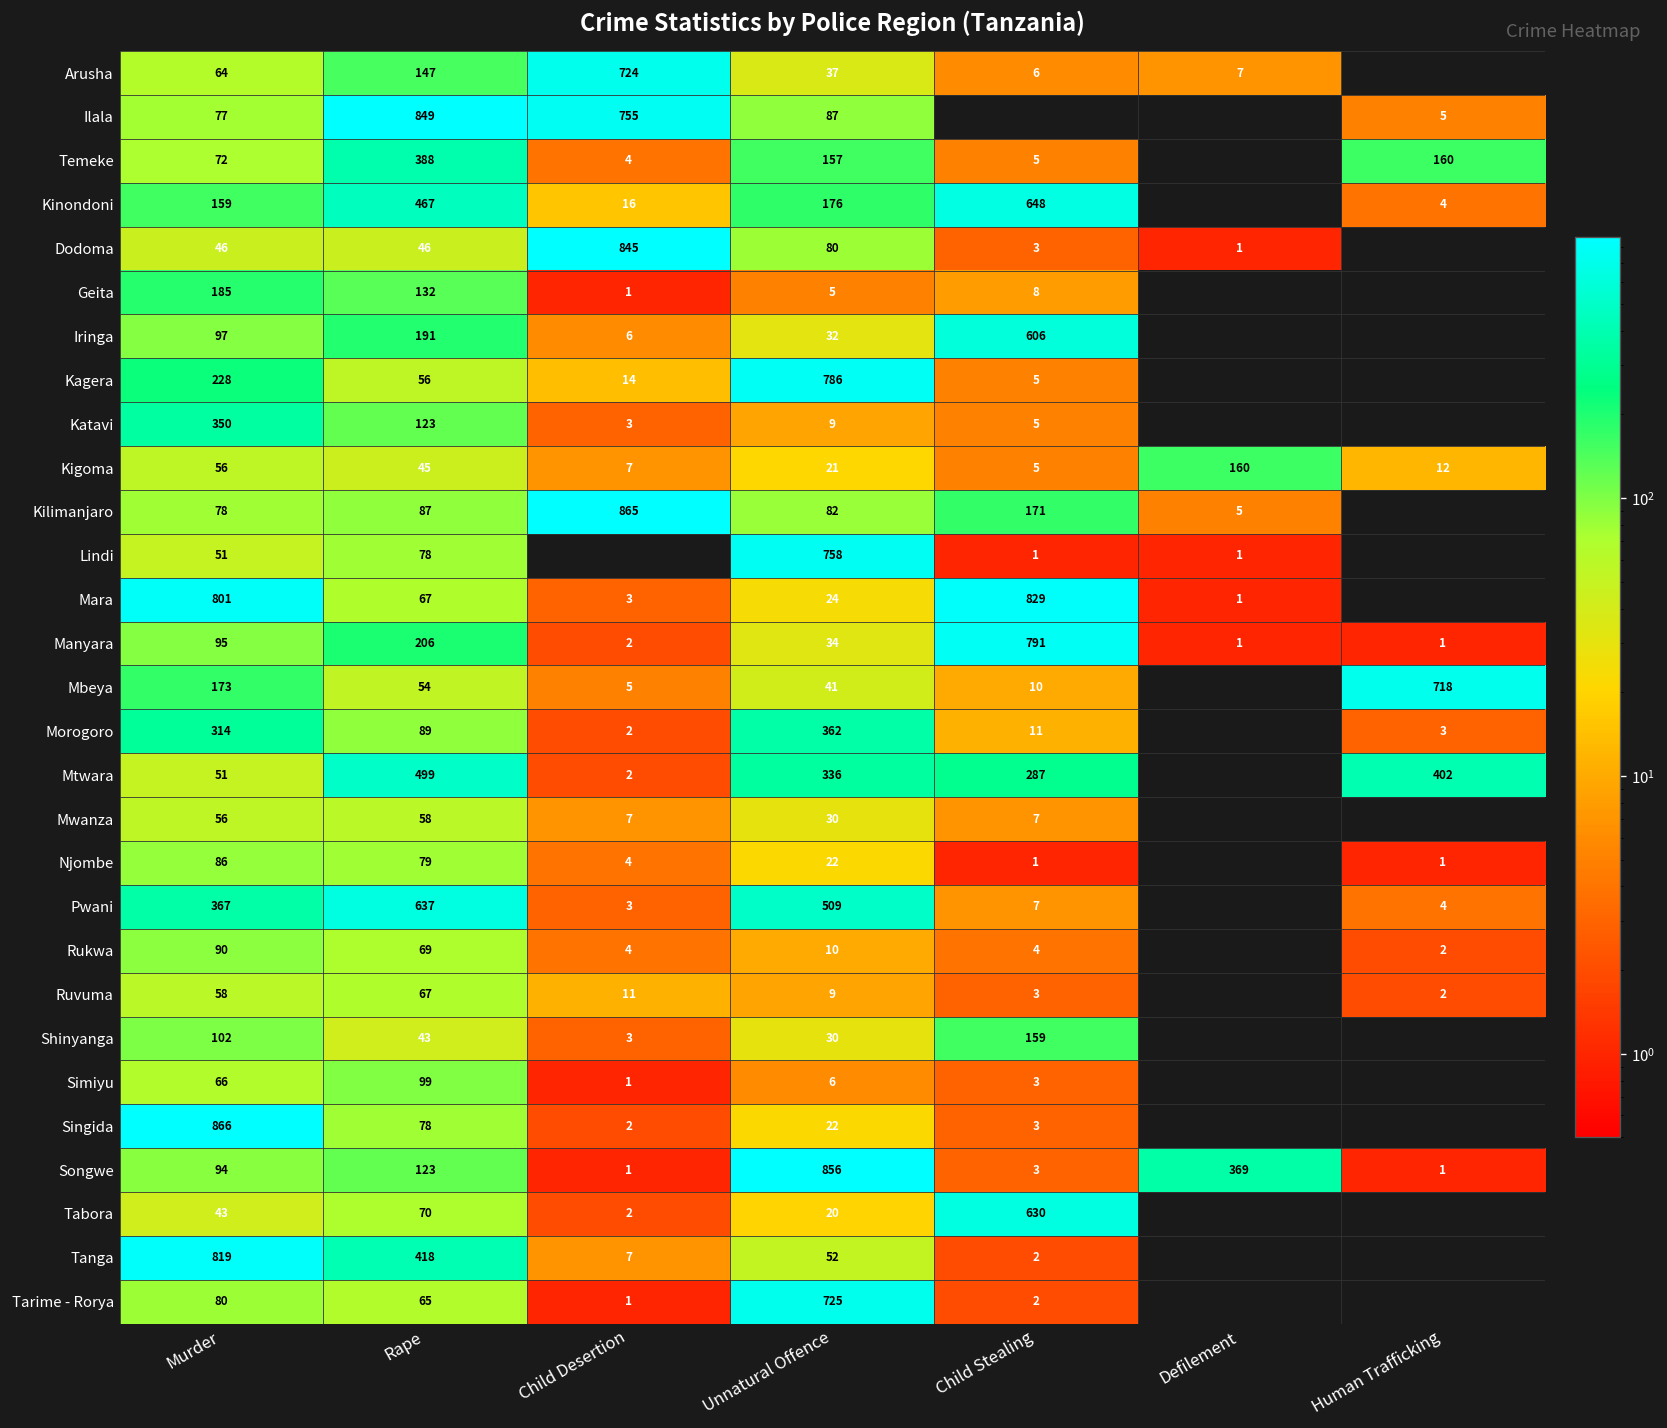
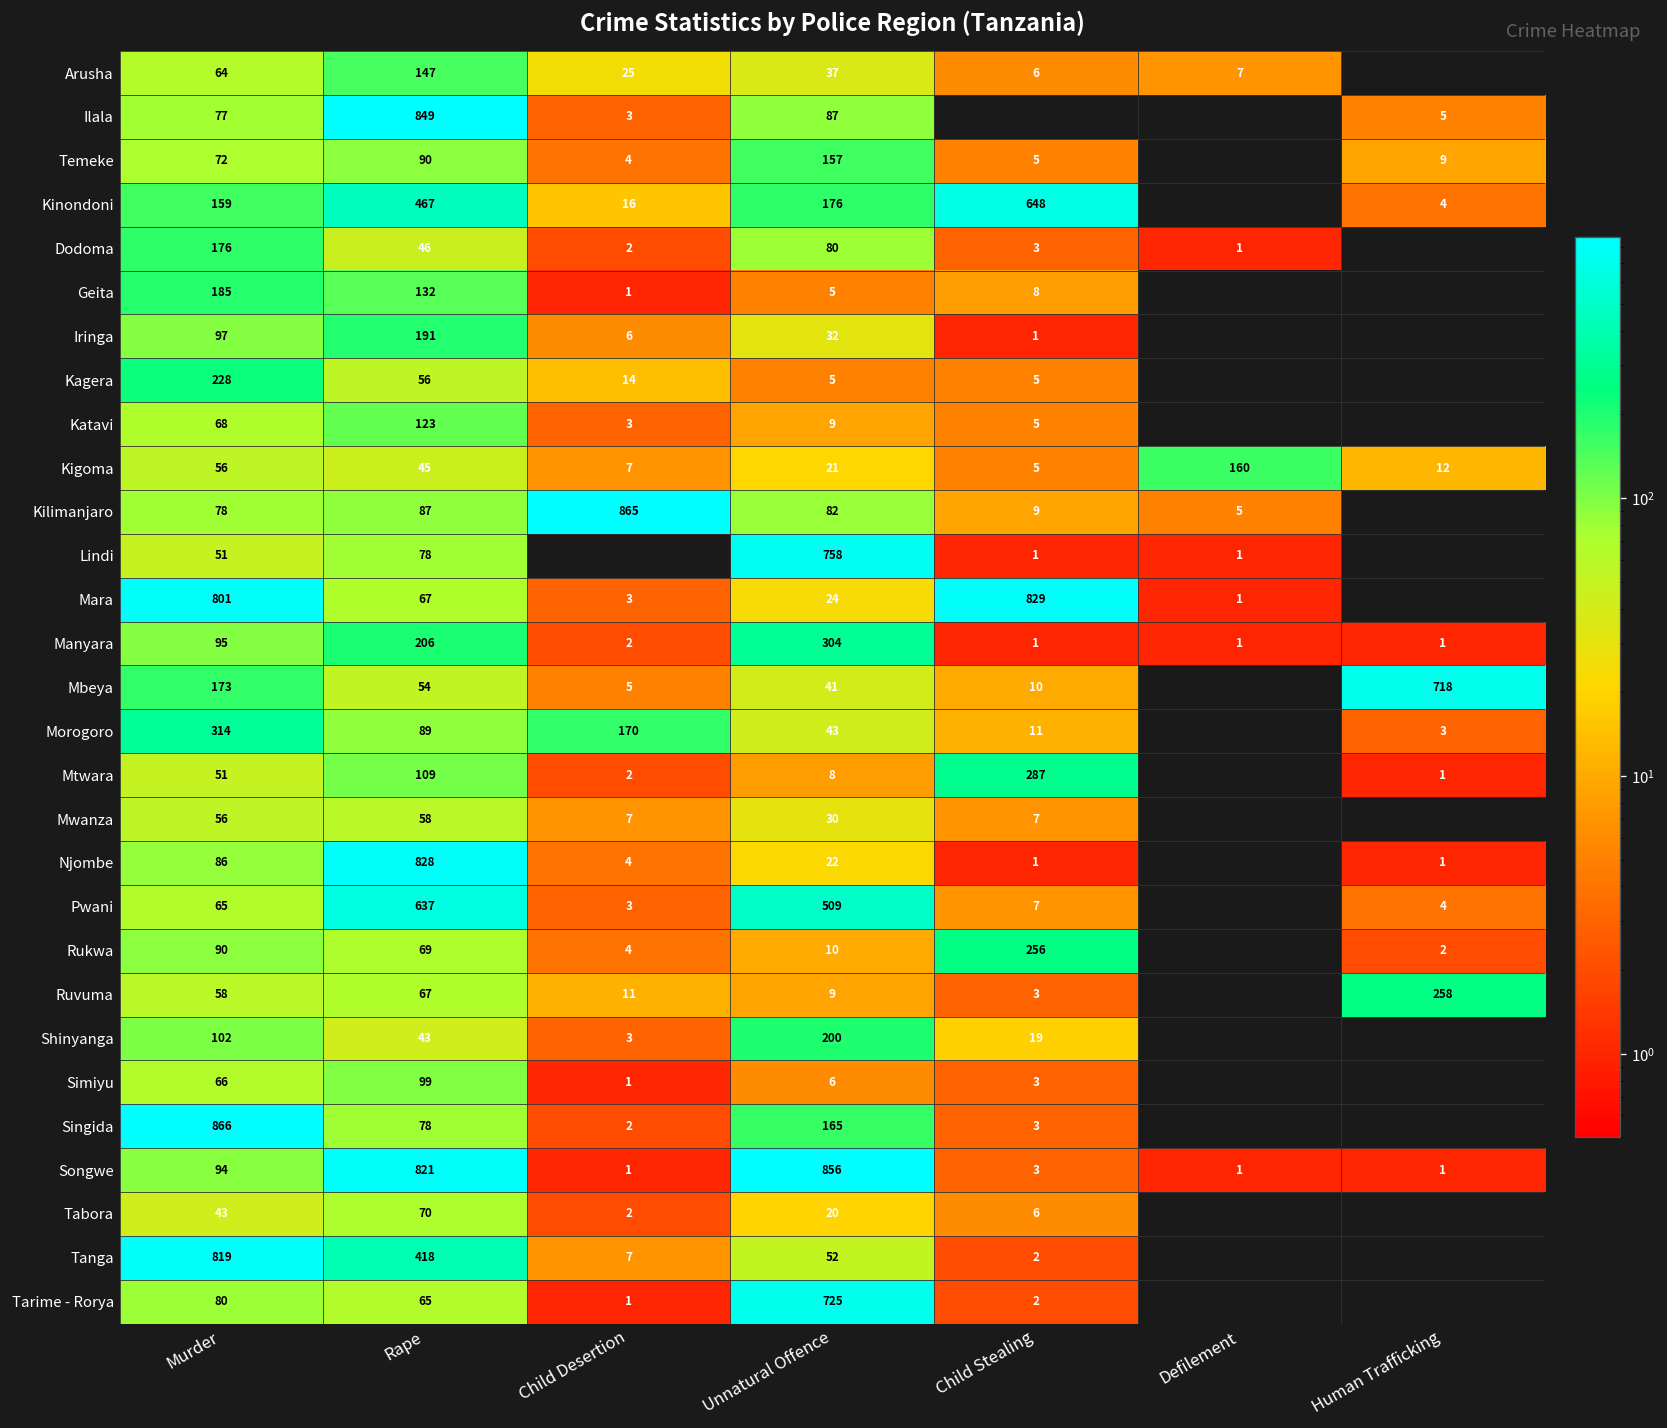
  {
    "Arusha": {
      "Murder": 64,
      "Rape": 147,
-     "Child Desertion": 724,
+     "Child Desertion": 25,
      "Unnatural Offence": 37,
      "Child Stealing": 6,
      "Defilement": 7
    },
    "Ilala": {
      "Murder": 77,
      "Rape": 849,
-     "Child Desertion": 755,
+     "Child Desertion": 3,
      "Unnatural Offence": 87,
      "Human Trafficking": 5
    },
    "Temeke": {
      "Murder": 72,
-     "Rape": 388,
+     "Rape": 90,
      "Child Desertion": 4,
      "Unnatural Offence": 157,
      "Child Stealing": 5,
-     "Human Trafficking": 160
+     "Human Trafficking": 9
    },
    "Kinondoni": {
      "Murder": 159,
      "Rape": 467,
      "Child Desertion": 16,
      "Unnatural Offence": 176,
      "Child Stealing": 648,
      "Human Trafficking": 4
    },
    "Dodoma": {
-     "Murder": 46,
+     "Murder": 176,
      "Rape": 46,
-     "Child Desertion": 845,
+     "Child Desertion": 2,
      "Unnatural Offence": 80,
      "Child Stealing": 3,
      "Defilement": 1
    },
    "Geita": {
      "Murder": 185,
      "Rape": 132,
      "Child Desertion": 1,
      "Unnatural Offence": 5,
      "Child Stealing": 8
    },
    "Iringa": {
      "Murder": 97,
      "Rape": 191,
      "Child Desertion": 6,
      "Unnatural Offence": 32,
-     "Child Stealing": 606
+     "Child Stealing": 1
    },
    "Kagera": {
      "Murder": 228,
      "Rape": 56,
      "Child Desertion": 14,
-     "Unnatural Offence": 786,
+     "Unnatural Offence": 5,
      "Child Stealing": 5
    },
    "Katavi": {
-     "Murder": 350,
+     "Murder": 68,
      "Rape": 123,
      "Child Desertion": 3,
      "Unnatural Offence": 9,
      "Child Stealing": 5
    },
    "Kigoma": {
      "Murder": 56,
      "Rape": 45,
      "Child Desertion": 7,
      "Unnatural Offence": 21,
      "Child Stealing": 5,
      "Defilement": 160,
      "Human Trafficking": 12
    },
    "Kilimanjaro": {
      "Murder": 78,
      "Rape": 87,
      "Child Desertion": 865,
      "Unnatural Offence": 82,
-     "Child Stealing": 171,
+     "Child Stealing": 9,
      "Defilement": 5
    },
    "Lindi": {
      "Murder": 51,
      "Rape": 78,
      "Unnatural Offence": 758,
      "Child Stealing": 1,
      "Defilement": 1
    },
    "Mara": {
      "Murder": 801,
      "Rape": 67,
      "Child Desertion": 3,
      "Unnatural Offence": 24,
      "Child Stealing": 829,
      "Defilement": 1
    },
    "Manyara": {
      "Murder": 95,
      "Rape": 206,
      "Child Desertion": 2,
-     "Unnatural Offence": 34,
-     "Child Stealing": 791,
+     "Unnatural Offence": 304,
+     "Child Stealing": 1,
      "Defilement": 1,
      "Human Trafficking": 1
    },
    "Mbeya": {
      "Murder": 173,
      "Rape": 54,
      "Child Desertion": 5,
      "Unnatural Offence": 41,
      "Child Stealing": 10,
      "Human Trafficking": 718
    },
    "Morogoro": {
      "Murder": 314,
      "Rape": 89,
-     "Child Desertion": 2,
-     "Unnatural Offence": 362,
+     "Child Desertion": 170,
+     "Unnatural Offence": 43,
      "Child Stealing": 11,
      "Human Trafficking": 3
    },
    "Mtwara": {
      "Murder": 51,
-     "Rape": 499,
+     "Rape": 109,
      "Child Desertion": 2,
-     "Unnatural Offence": 336,
+     "Unnatural Offence": 8,
      "Child Stealing": 287,
-     "Human Trafficking": 402
+     "Human Trafficking": 1
    },
    "Mwanza": {
      "Murder": 56,
      "Rape": 58,
      "Child Desertion": 7,
      "Unnatural Offence": 30,
      "Child Stealing": 7
    },
    "Njombe": {
      "Murder": 86,
-     "Rape": 79,
+     "Rape": 828,
      "Child Desertion": 4,
      "Unnatural Offence": 22,
      "Child Stealing": 1,
      "Human Trafficking": 1
    },
    "Pwani": {
-     "Murder": 367,
+     "Murder": 65,
      "Rape": 637,
      "Child Desertion": 3,
      "Unnatural Offence": 509,
      "Child Stealing": 7,
      "Human Trafficking": 4
    },
    "Rukwa": {
      "Murder": 90,
      "Rape": 69,
      "Child Desertion": 4,
      "Unnatural Offence": 10,
-     "Child Stealing": 4,
+     "Child Stealing": 256,
      "Human Trafficking": 2
    },
    "Ruvuma": {
      "Murder": 58,
      "Rape": 67,
      "Child Desertion": 11,
      "Unnatural Offence": 9,
      "Child Stealing": 3,
-     "Human Trafficking": 2
+     "Human Trafficking": 258
    },
    "Shinyanga": {
      "Murder": 102,
      "Rape": 43,
      "Child Desertion": 3,
-     "Unnatural Offence": 30,
-     "Child Stealing": 159
+     "Unnatural Offence": 200,
+     "Child Stealing": 19
    },
    "Simiyu": {
      "Murder": 66,
      "Rape": 99,
      "Child Desertion": 1,
      "Unnatural Offence": 6,
      "Child Stealing": 3
    },
    "Singida": {
      "Murder": 866,
      "Rape": 78,
      "Child Desertion": 2,
-     "Unnatural Offence": 22,
+     "Unnatural Offence": 165,
      "Child Stealing": 3
    },
    "Songwe": {
      "Murder": 94,
-     "Rape": 123,
+     "Rape": 821,
      "Child Desertion": 1,
      "Unnatural Offence": 856,
      "Child Stealing": 3,
-     "Defilement": 369,
+     "Defilement": 1,
      "Human Trafficking": 1
    },
    "Tabora": {
      "Murder": 43,
      "Rape": 70,
      "Child Desertion": 2,
      "Unnatural Offence": 20,
-     "Child Stealing": 630
+     "Child Stealing": 6
    },
    "Tanga": {
      "Murder": 819,
      "Rape": 418,
      "Child Desertion": 7,
      "Unnatural Offence": 52,
      "Child Stealing": 2
    },
    "Tarime - Rorya": {
      "Murder": 80,
      "Rape": 65,
      "Child Desertion": 1,
      "Unnatural Offence": 725,
      "Child Stealing": 2
    }
  }
